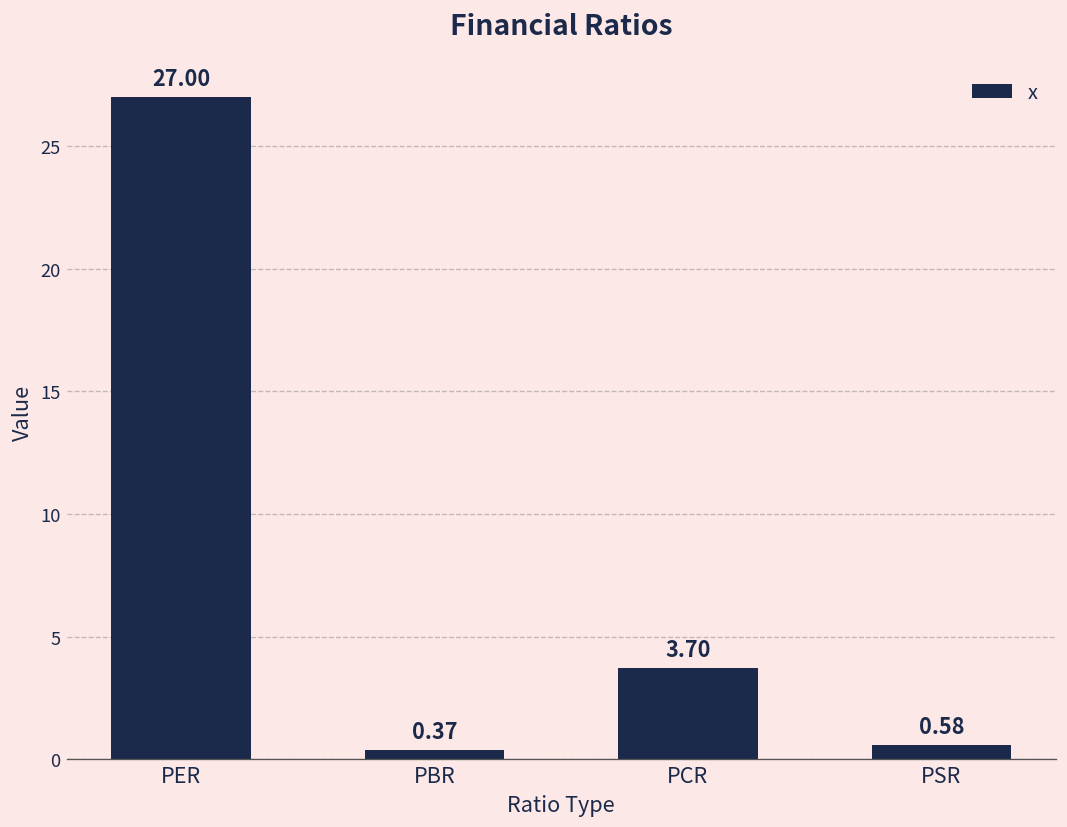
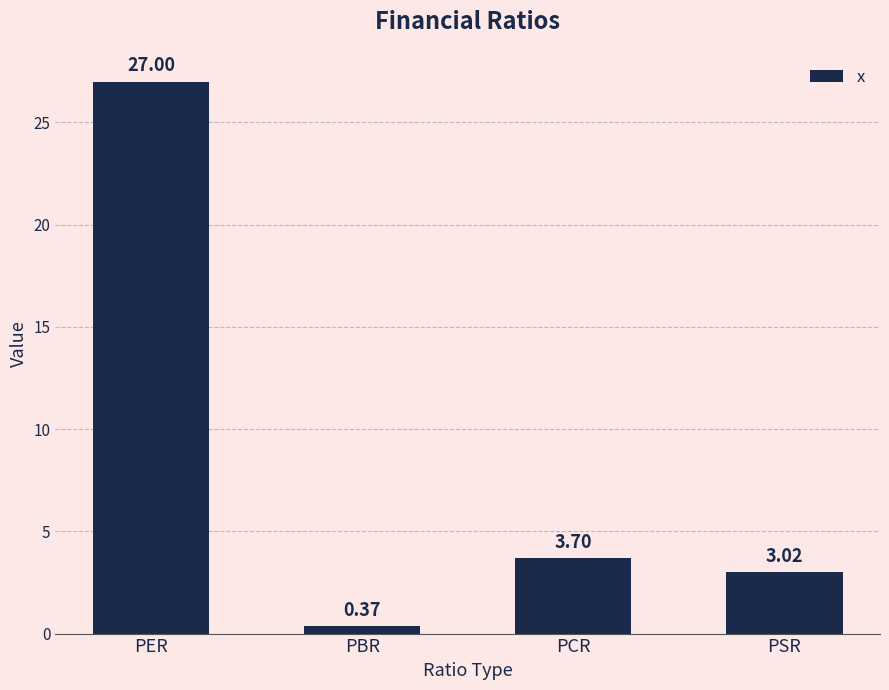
  {
    "PER": 27.00,
    "PBR": 0.37,
    "PCR": 3.70,
-   "PSR": 0.58
+   "PSR": 3.02
  }
